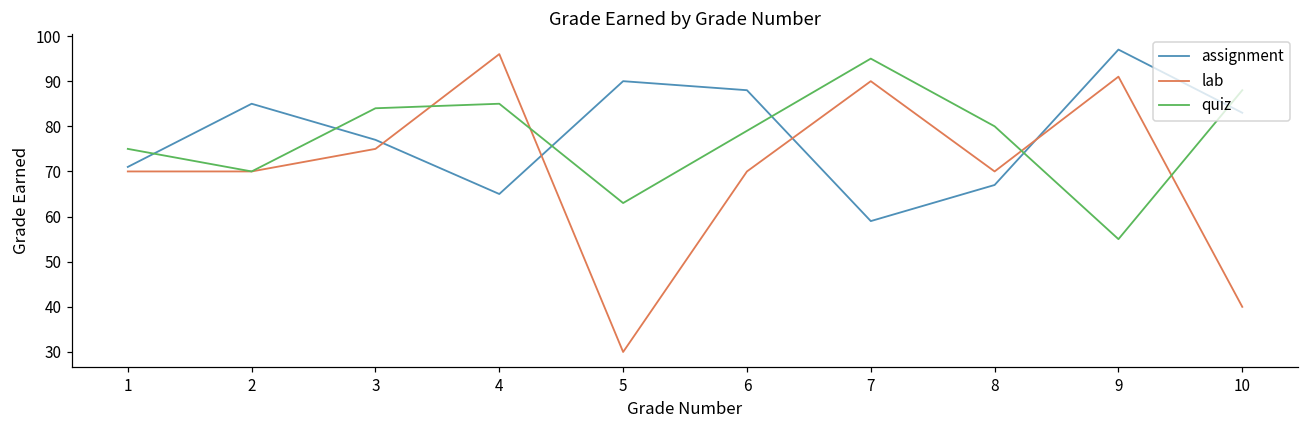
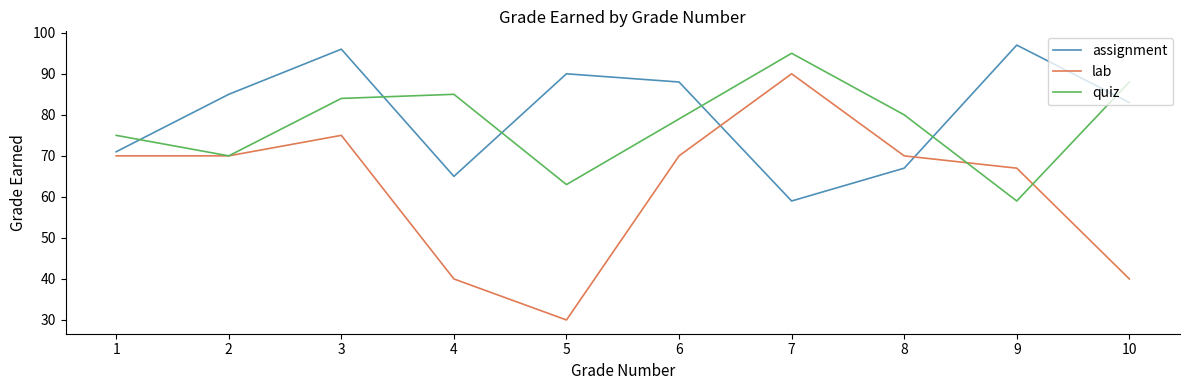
  {
    "assignment": {
      "1": 71,
      "2": 85,
-     "3": 77,
+     "3": 96,
      "4": 65,
      "5": 90,
      "6": 88,
      "7": 59,
      "8": 67,
      "9": 97
    },
    "lab": {
      "1": 70,
      "3": 75,
-     "4": 96,
+     "4": 40,
      "5": 30,
      "6": 70,
      "7": 90,
      "8": 70,
-     "9": 91,
+     "9": 67,
      "10": 40
    },
    "quiz": {
      "1": 75,
      "3": 84,
      "4": 85,
      "5": 63,
      "6": 79,
      "7": 95,
      "8": 80,
-     "9": 55
+     "9": 59
    }
  }
